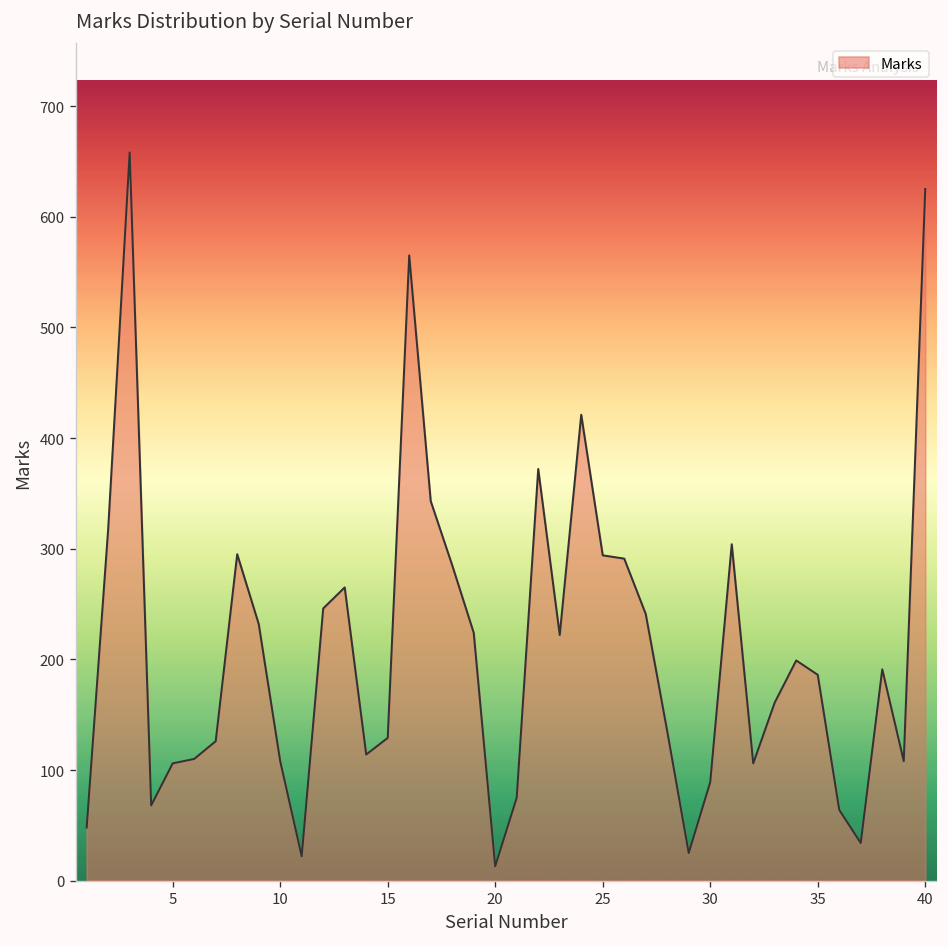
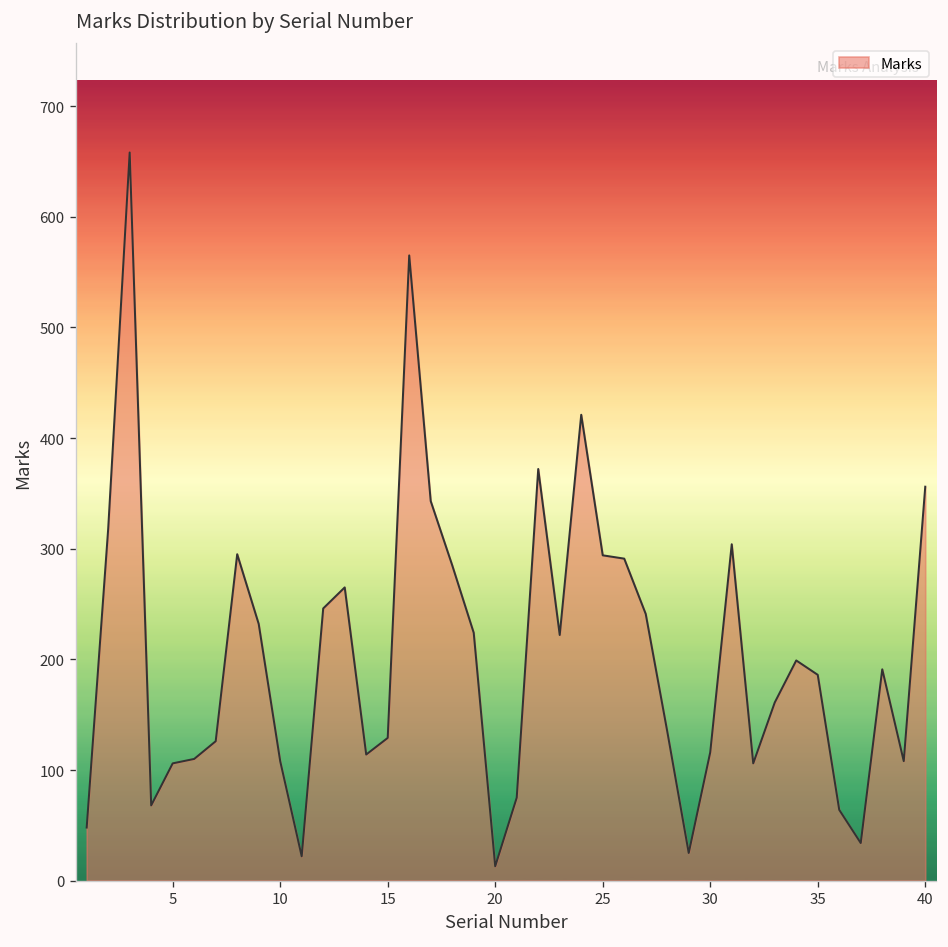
  {
    "5": 110,
    "10": 110,
    "15": 130,
    "20": 10,
    "25": 290,
-   "30": 90,
+   "30": 120,
    "35": 190,
-   "40": 630
+   "40": 360
  }
